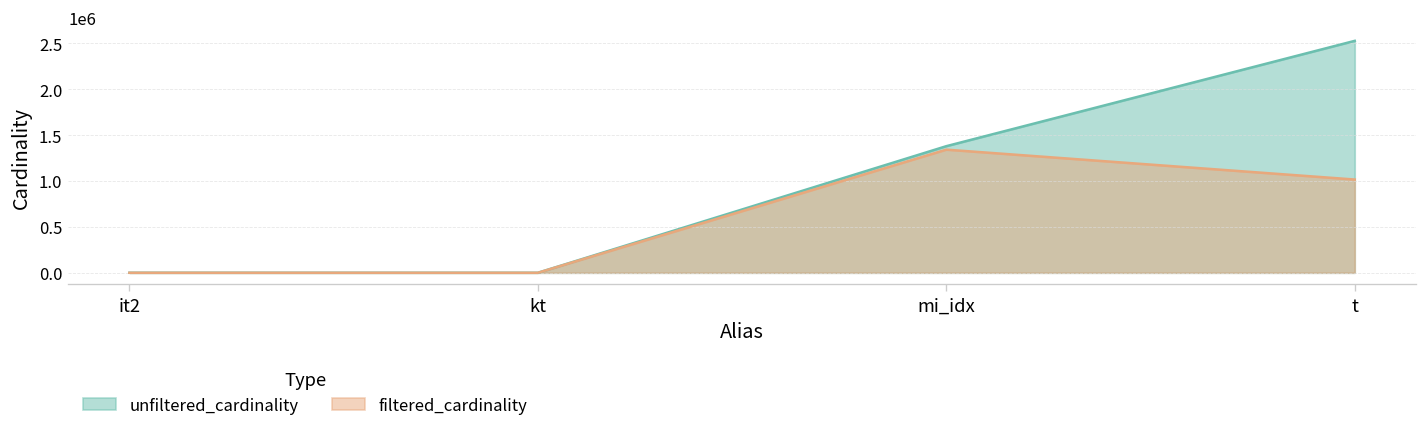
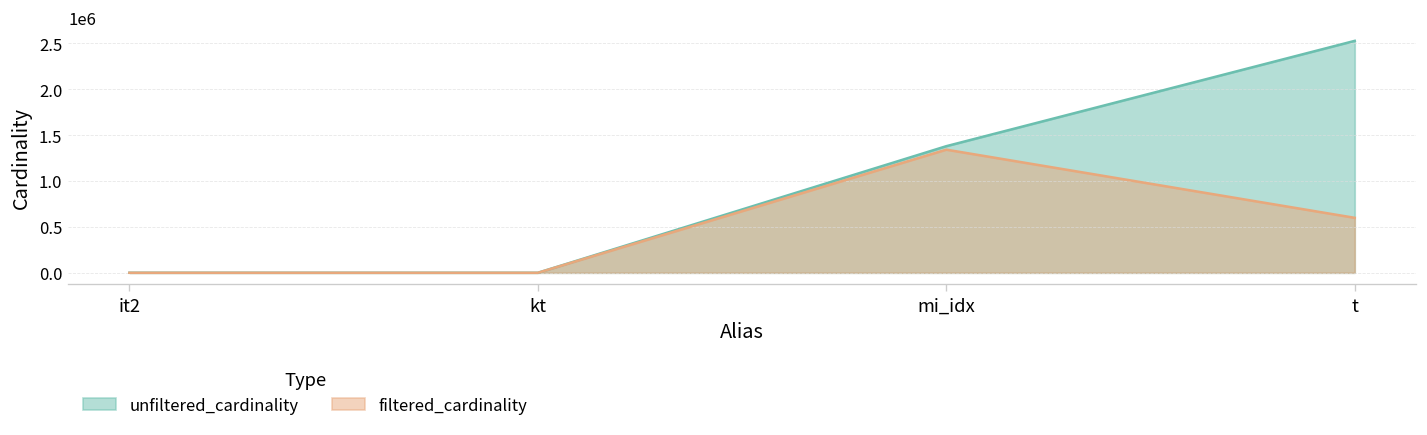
  {
    "unfiltered_cardinality": {
      "mi_idx": 1400000,
      "t": 2500000
    },
    "filtered_cardinality": {
      "mi_idx": 1300000,
-     "t": 1000000
+     "t": 600000
    }
  }
